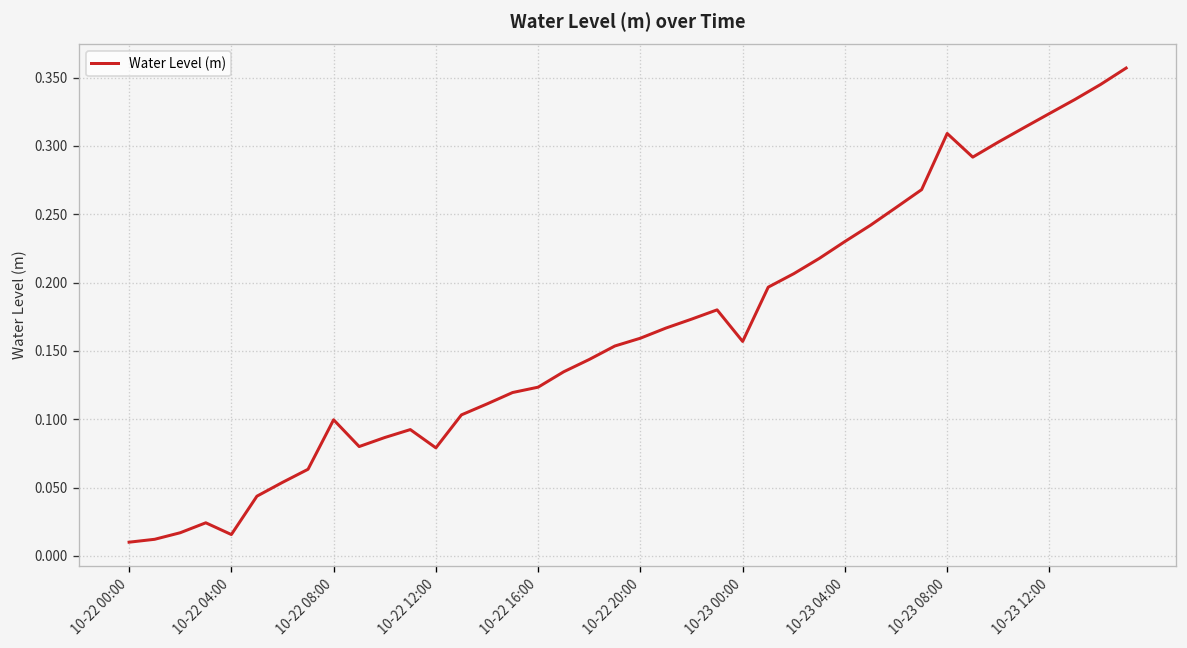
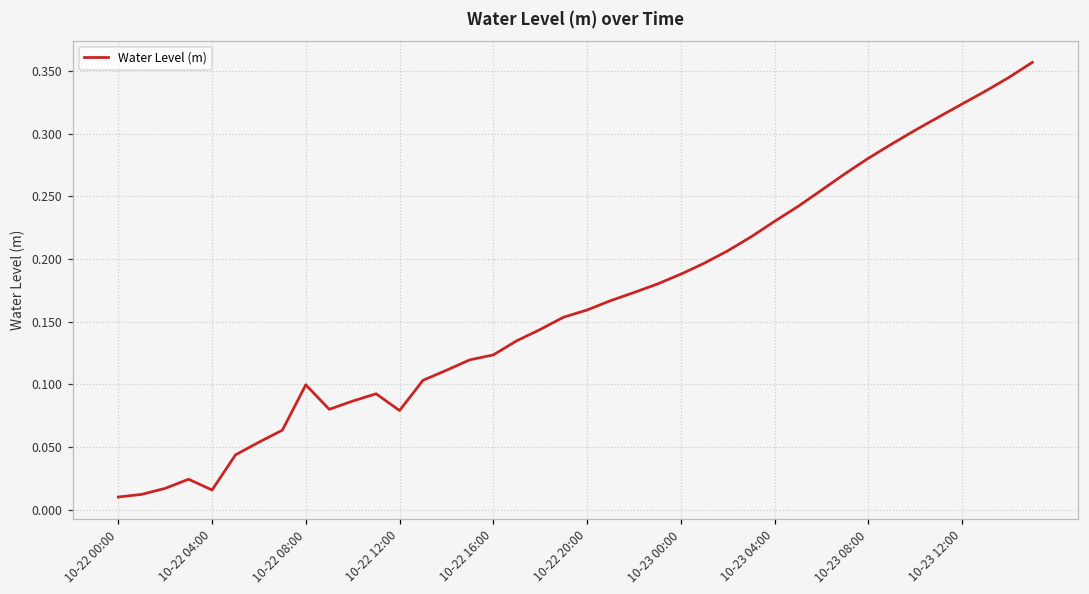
  {
    "10-22 00:00": 0.010,
    "10-22 04:00": 0.016,
    "10-22 08:00": 0.100,
    "10-22 12:00": 0.079,
    "10-22 16:00": 0.123,
    "10-22 20:00": 0.159,
-   "10-23 00:00": 0.157,
+   "10-23 00:00": 0.188,
    "10-23 04:00": 0.230,
-   "10-23 08:00": 0.309,
+   "10-23 08:00": 0.280,
    "10-23 12:00": 0.324
  }
